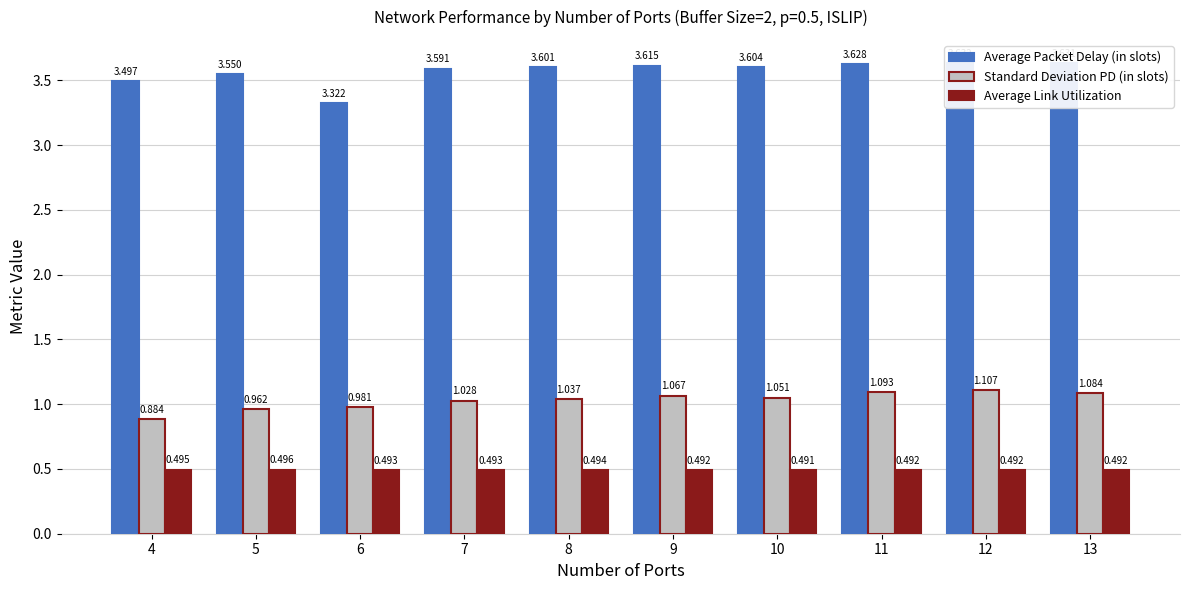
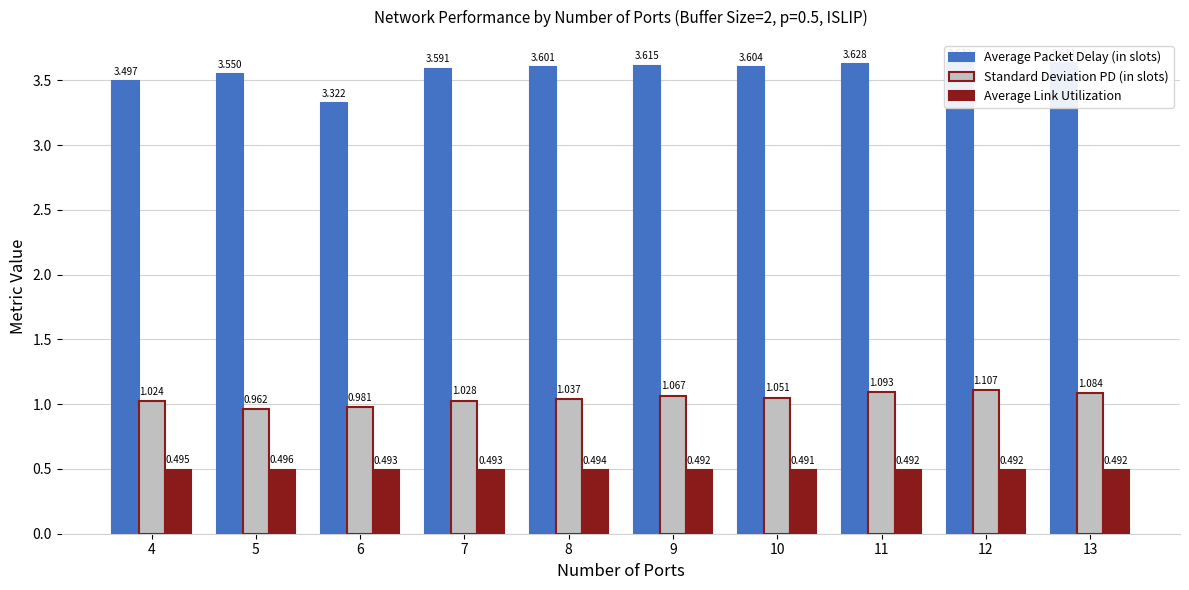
  {
    "Average Packet Delay (in slots)": {
      "4": 3.497,
      "5": 3.550,
      "6": 3.322,
      "7": 3.591,
      "8": 3.601,
      "9": 3.615,
      "10": 3.604,
      "11": 3.628
    },
    "Standard Deviation PD (in slots)": {
-     "4": 0.884,
+     "4": 1.024,
      "5": 0.962,
      "6": 0.981,
      "7": 1.028,
      "8": 1.037,
      "9": 1.067,
      "10": 1.051,
      "11": 1.093,
      "12": 1.107,
      "13": 1.084
    },
    "Average Link Utilization": {
      "4": 0.495,
      "5": 0.496,
      "6": 0.493,
      "7": 0.493,
      "8": 0.494,
      "9": 0.492,
      "10": 0.491,
      "11": 0.492,
      "12": 0.492,
      "13": 0.492
    }
  }
